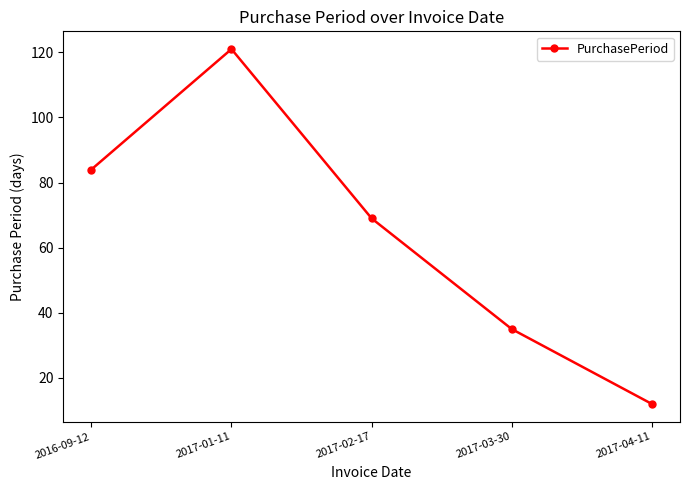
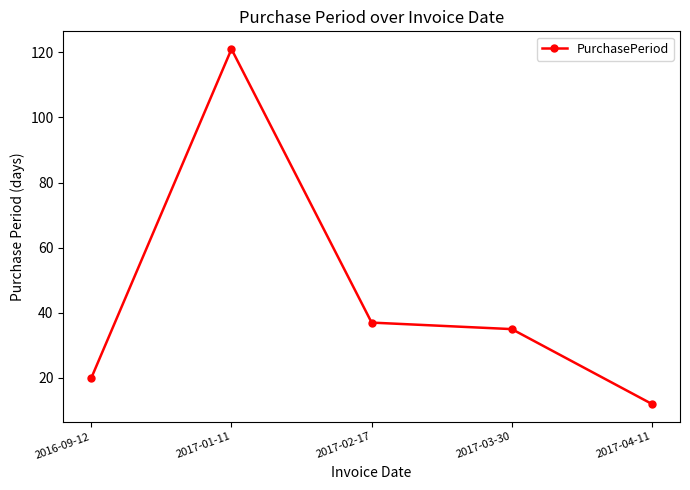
  {
-   "2016-09-12": 84,
+   "2016-09-12": 20,
    "2017-01-11": 121,
-   "2017-02-17": 69,
+   "2017-02-17": 37,
    "2017-03-30": 35,
    "2017-04-11": 12
  }
